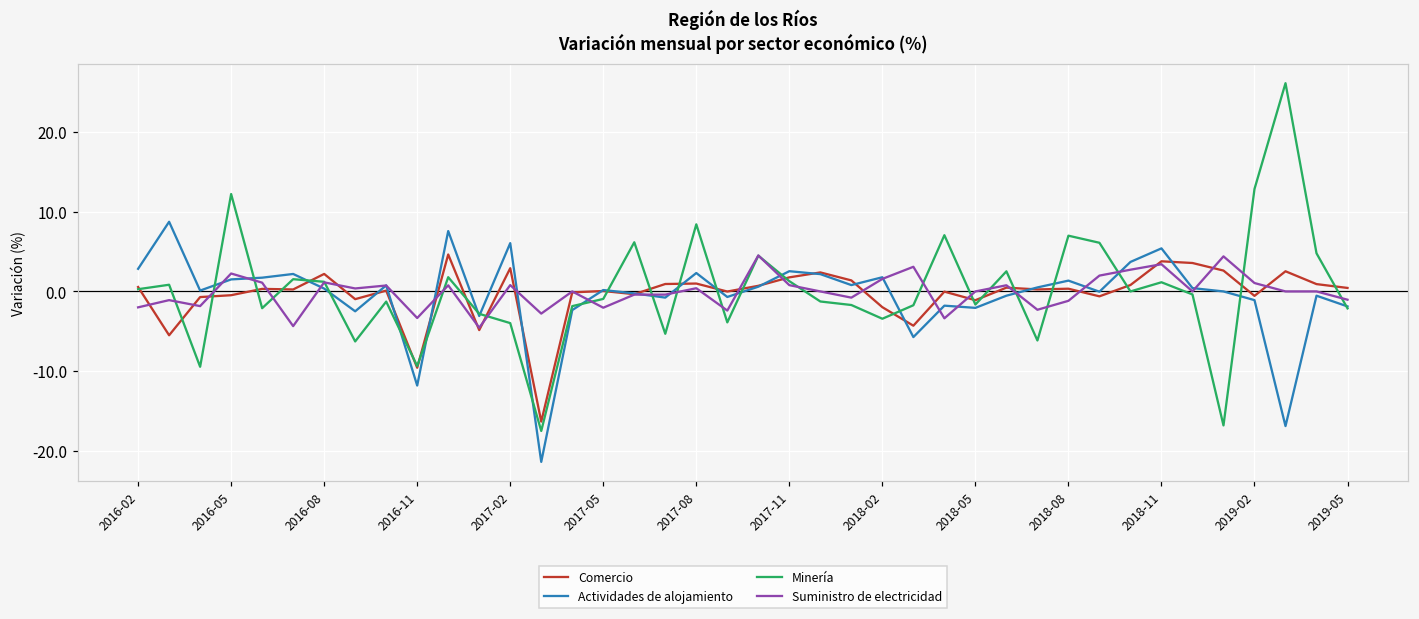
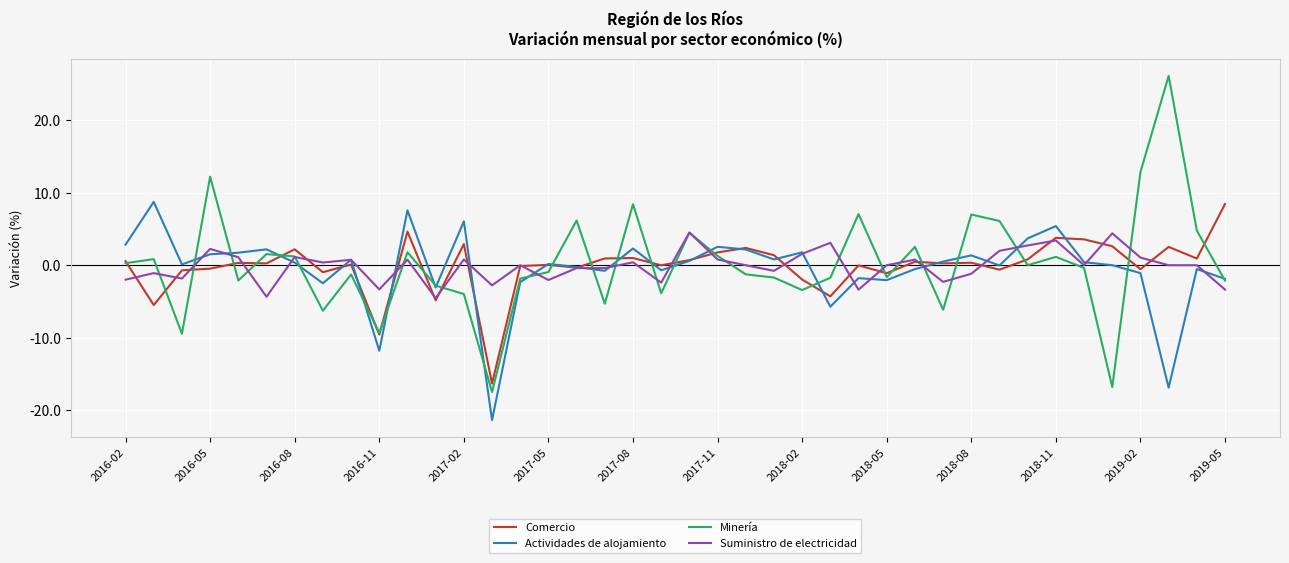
  {
    "Comercio": {
      "2016-05": 0,
      "2016-08": 2,
      "2017-02": 3,
      "2017-08": 1,
      "2017-11": 2,
      "2018-02": -2,
      "2018-05": -1,
      "2018-08": 0,
      "2018-11": 4,
      "2019-02": -1,
-     "2019-05": 0
+     "2019-05": 8
    },
    "Actividades de alojamiento": {
      "2016-02": 3,
      "2016-05": 2,
      "2016-08": 0,
      "2016-11": -12,
      "2017-02": 6,
      "2017-08": 2,
      "2017-11": 3,
      "2018-05": -2,
      "2018-08": 1,
      "2018-11": 5,
      "2019-02": -1
    },
    "Minería": {
      "2016-05": 12,
      "2017-02": -4,
      "2017-05": -1,
      "2017-08": 8,
      "2017-11": 1,
      "2018-02": -3,
      "2018-05": -2,
      "2018-08": 7,
      "2018-11": 1,
      "2019-02": 13
    },
    "Suministro de electricidad": {
      "2016-02": -2,
      "2016-05": 2,
      "2016-11": -3,
      "2017-02": 1,
      "2017-05": -2,
      "2017-08": 0,
      "2017-11": 1,
      "2018-05": 0,
      "2018-08": -1,
      "2018-11": 3,
      "2019-02": 1,
-     "2019-05": -1
+     "2019-05": -3
    }
  }
